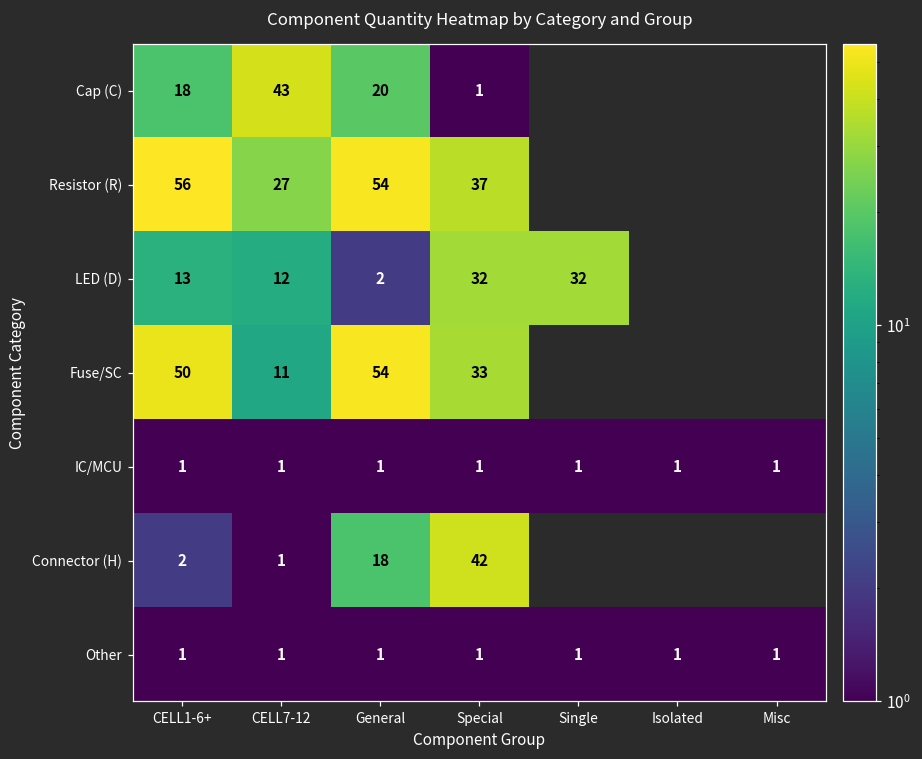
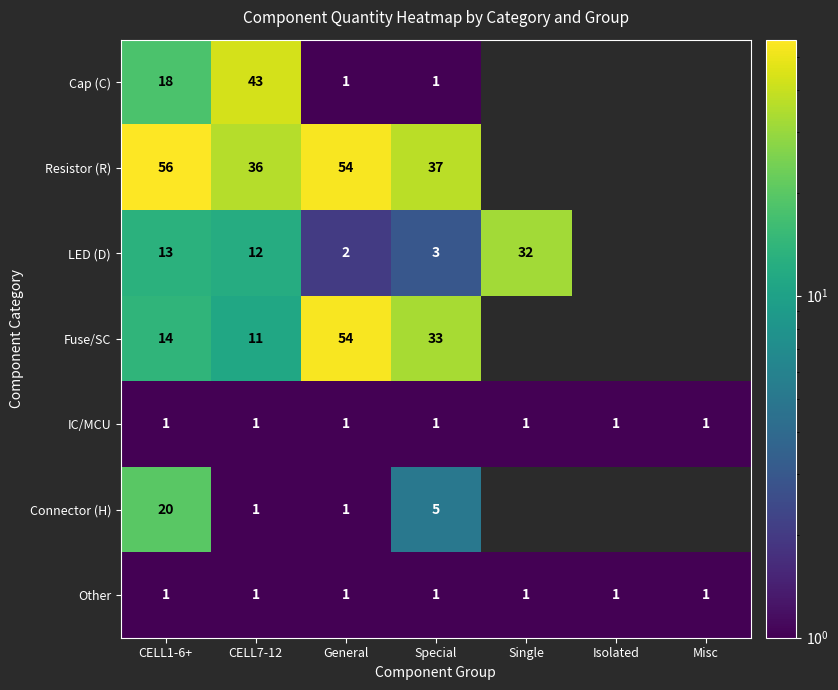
  {
    "Cap (C)": {
      "CELL1-6+": 18,
      "CELL7-12": 43,
-     "General": 20,
+     "General": 1,
      "Special": 1
    },
    "Resistor (R)": {
      "CELL1-6+": 56,
-     "CELL7-12": 27,
+     "CELL7-12": 36,
      "General": 54,
      "Special": 37
    },
    "LED (D)": {
      "CELL1-6+": 13,
      "CELL7-12": 12,
      "General": 2,
-     "Special": 32,
+     "Special": 3,
      "Single": 32
    },
    "Fuse/SC": {
-     "CELL1-6+": 50,
+     "CELL1-6+": 14,
      "CELL7-12": 11,
      "General": 54,
      "Special": 33
    },
    "IC/MCU": {
      "CELL1-6+": 1,
      "CELL7-12": 1,
      "General": 1,
      "Special": 1,
      "Single": 1,
      "Isolated": 1,
      "Misc": 1
    },
    "Connector (H)": {
-     "CELL1-6+": 2,
+     "CELL1-6+": 20,
      "CELL7-12": 1,
-     "General": 18,
-     "Special": 42
+     "General": 1,
+     "Special": 5
    },
    "Other": {
      "CELL1-6+": 1,
      "CELL7-12": 1,
      "General": 1,
      "Special": 1,
      "Single": 1,
      "Isolated": 1,
      "Misc": 1
    }
  }
